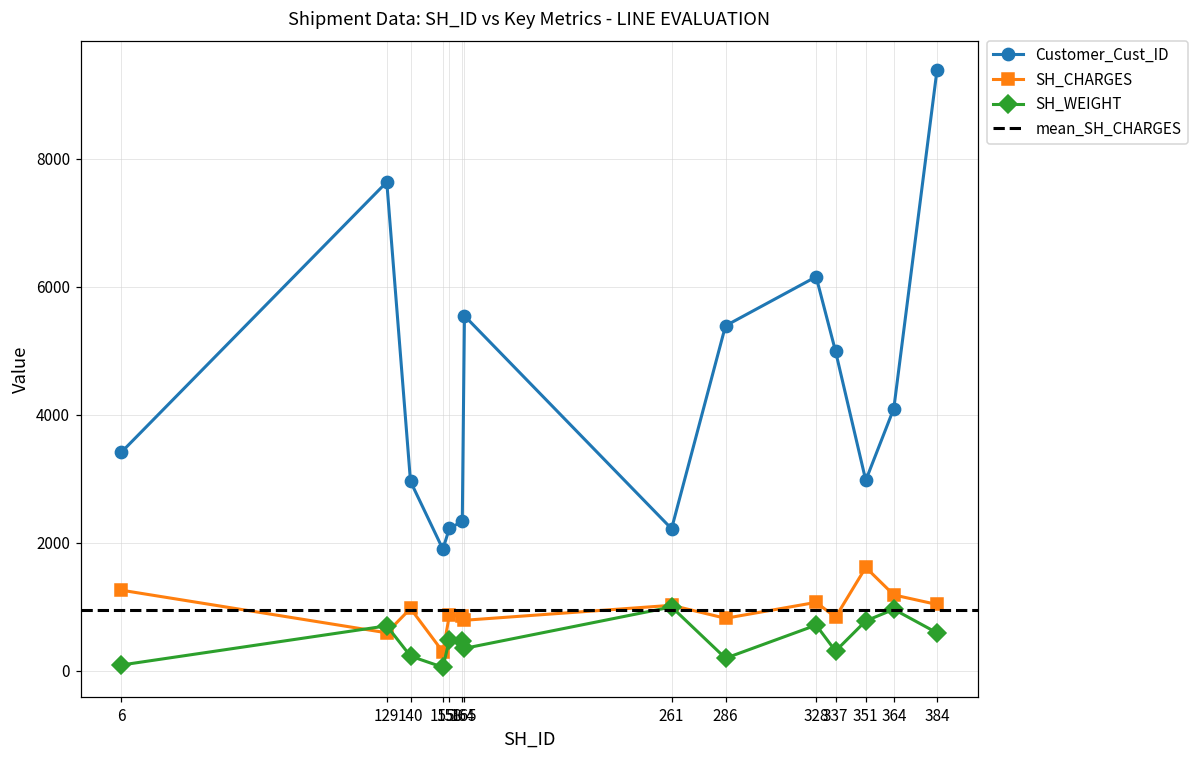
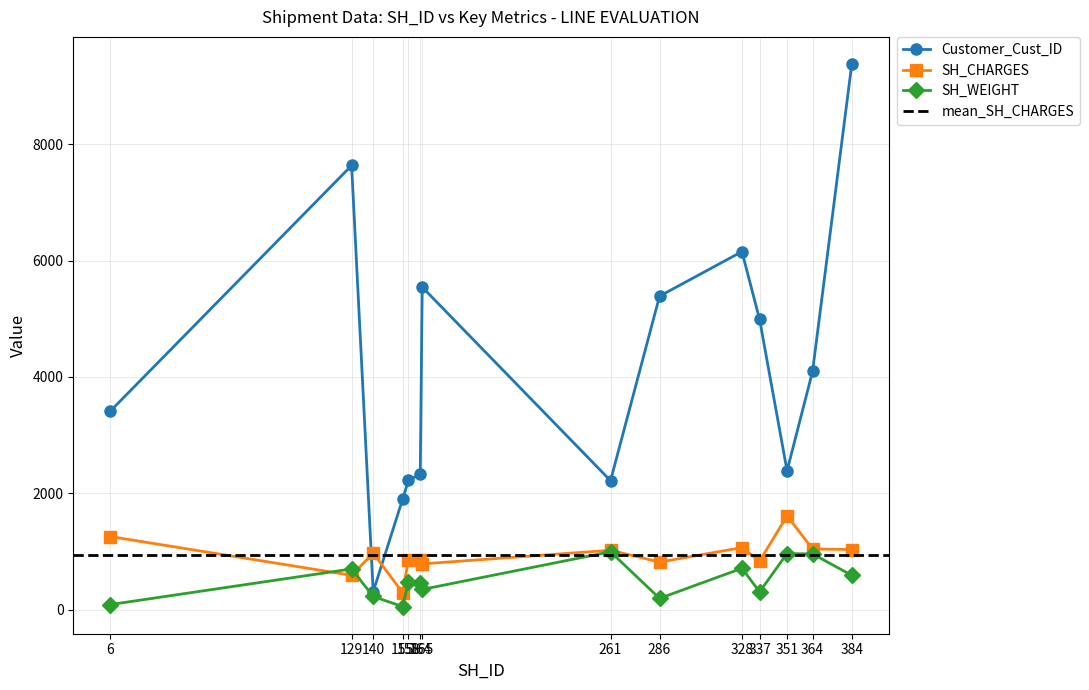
  {
    "Customer_Cust_ID": {
      "6": 3400,
      "129": 7600,
-     "140": 3000,
+     "140": 300,
      "261": 2200,
      "286": 5400,
-     "351": 3000,
+     "351": 2400,
      "364": 4100,
      "384": 9400
    },
    "SH_CHARGES": {
      "6": 1300,
      "129": 600,
      "140": 1000,
      "286": 800,
      "351": 1600,
-     "364": 1200,
+     "364": 1000,
      "384": 1000
    },
    "SH_WEIGHT": {
      "6": 100,
      "129": 700,
      "140": 200,
      "286": 200,
-     "351": 800,
+     "351": 1000,
      "364": 1000,
      "384": 600
    }
  }
